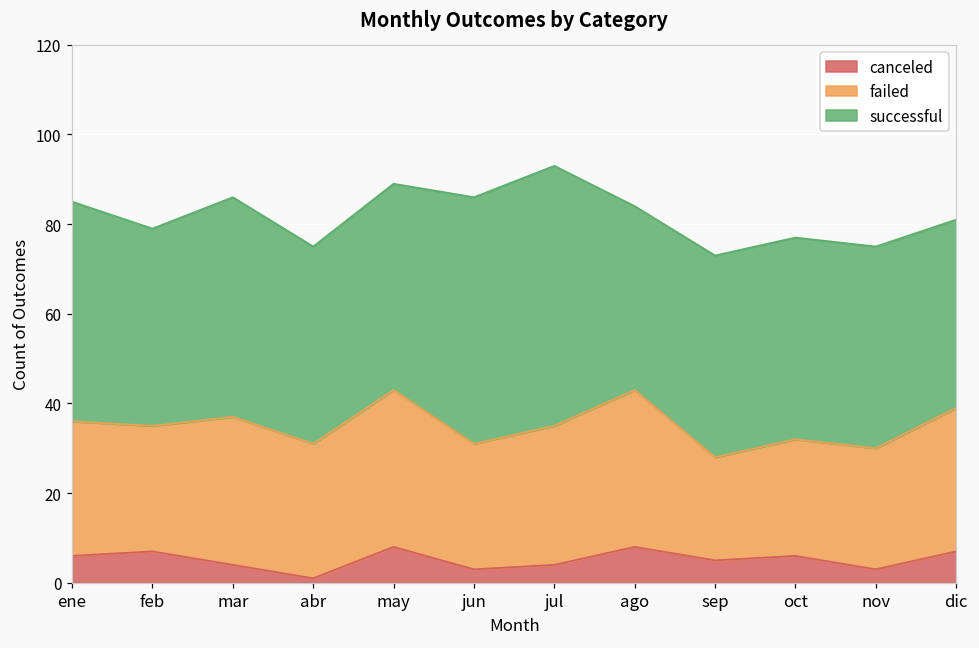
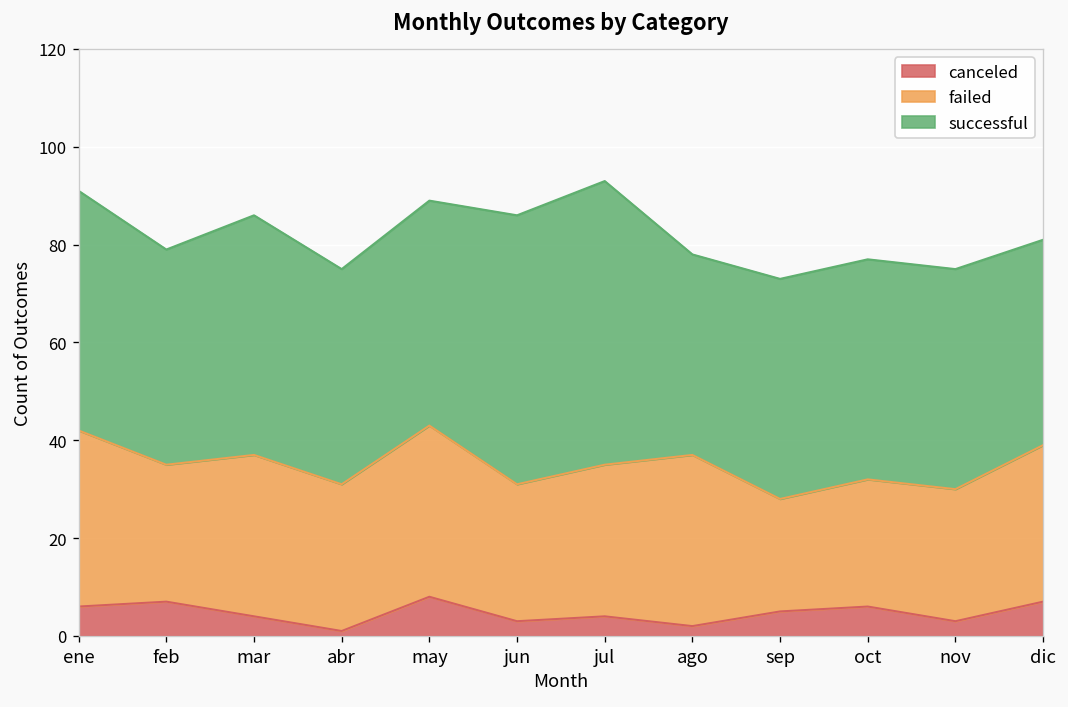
  {
    "canceled": {
      "ene": 6,
      "feb": 7,
      "mar": 4,
      "abr": 1,
      "may": 8,
      "jun": 3,
      "jul": 4,
-     "ago": 8,
+     "ago": 2,
      "sep": 5,
      "oct": 6,
      "nov": 3,
      "dic": 7
    },
    "failed": {
-     "ene": 30,
+     "ene": 36,
      "feb": 28,
      "mar": 33,
      "abr": 30,
      "may": 35,
      "jun": 28,
      "jul": 31,
      "ago": 35,
      "sep": 23,
      "oct": 26,
      "nov": 27,
      "dic": 32
    },
    "successful": {
      "ene": 49,
      "feb": 44,
      "mar": 49,
      "abr": 44,
      "may": 46,
      "jun": 55,
      "jul": 58,
      "ago": 41,
      "sep": 45,
      "oct": 45,
      "nov": 45,
      "dic": 42
    }
  }
